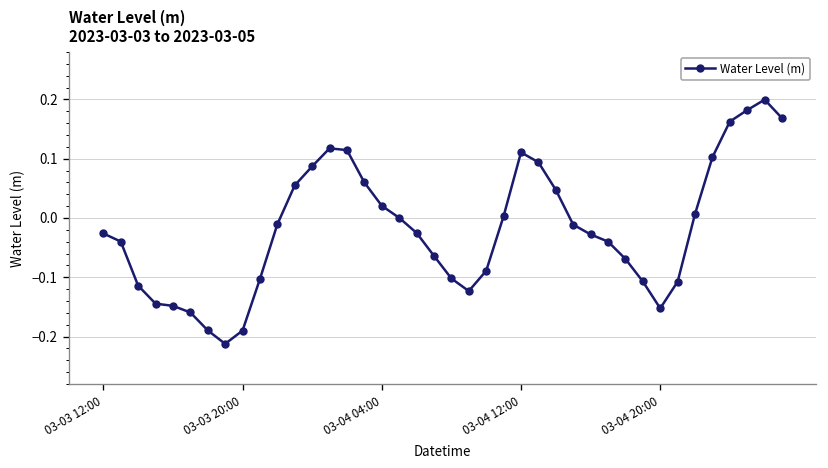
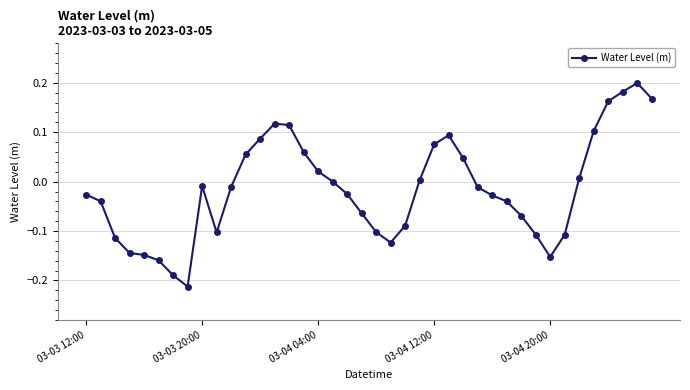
  {
    "03-03 12:00": -0.03,
-   "03-03 20:00": -0.19,
+   "03-03 20:00": -0.01,
    "03-04 04:00": 0.02,
-   "03-04 12:00": 0.11,
+   "03-04 12:00": 0.08,
    "03-04 20:00": -0.15
  }
